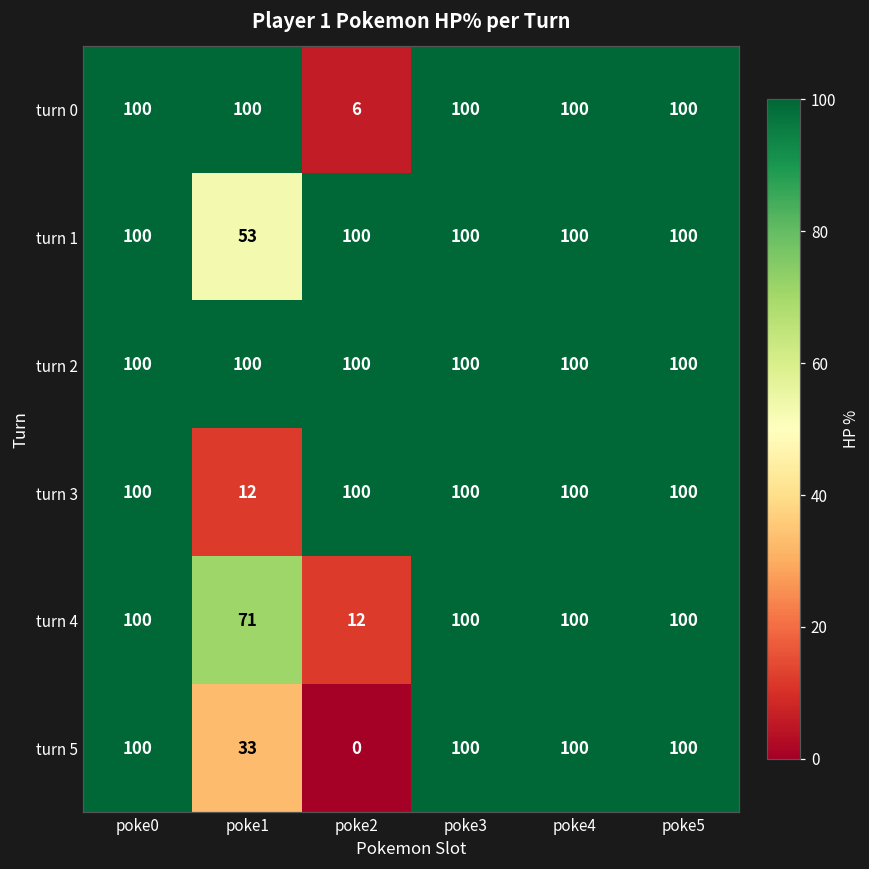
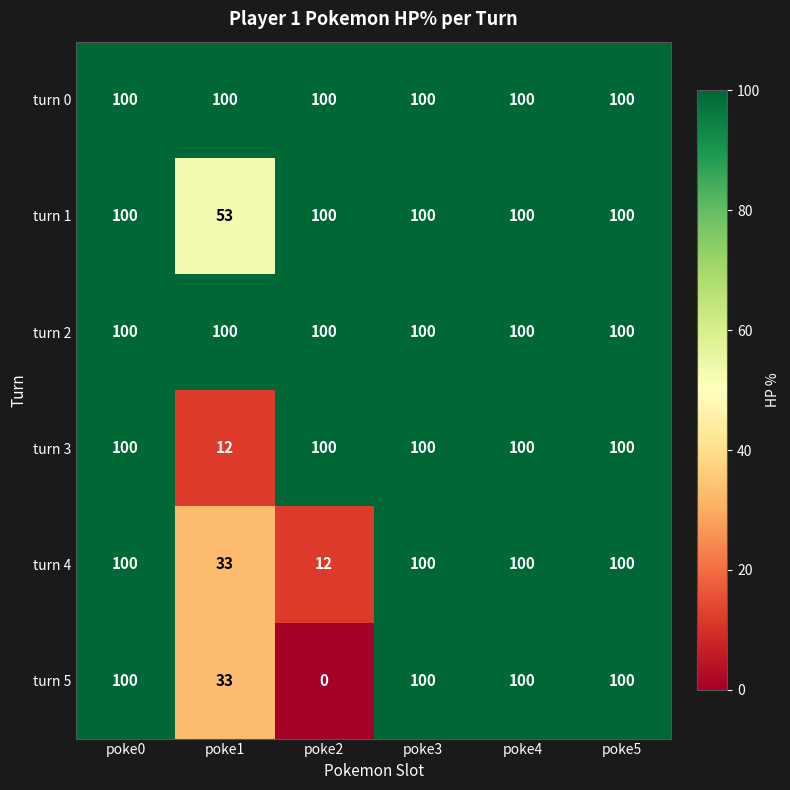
  {
    "turn 0": {
      "poke0": 100,
      "poke1": 100,
-     "poke2": 6,
+     "poke2": 100,
      "poke3": 100,
      "poke4": 100,
      "poke5": 100
    },
    "turn 1": {
      "poke0": 100,
      "poke1": 53,
      "poke2": 100,
      "poke3": 100,
      "poke4": 100,
      "poke5": 100
    },
    "turn 2": {
      "poke0": 100,
      "poke1": 100,
      "poke2": 100,
      "poke3": 100,
      "poke4": 100,
      "poke5": 100
    },
    "turn 3": {
      "poke0": 100,
      "poke1": 12,
      "poke2": 100,
      "poke3": 100,
      "poke4": 100,
      "poke5": 100
    },
    "turn 4": {
      "poke0": 100,
-     "poke1": 71,
+     "poke1": 33,
      "poke2": 12,
      "poke3": 100,
      "poke4": 100,
      "poke5": 100
    },
    "turn 5": {
      "poke0": 100,
      "poke1": 33,
      "poke2": 0,
      "poke3": 100,
      "poke4": 100,
      "poke5": 100
    }
  }
